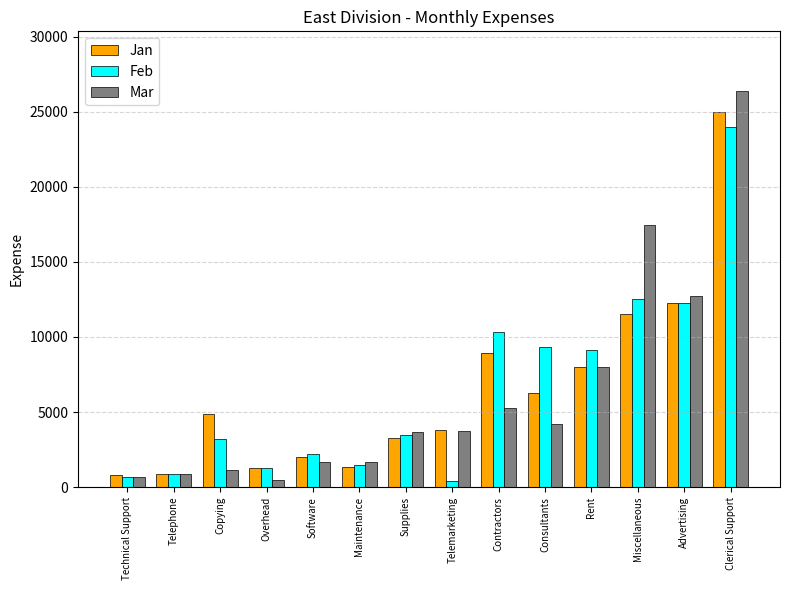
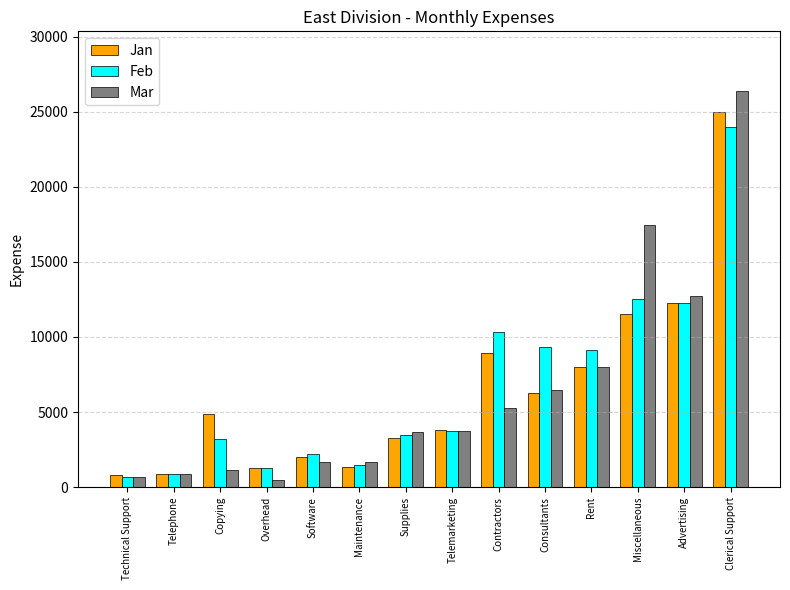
  {
    "Jan": {
      "Technical Support": 800,
      "Telephone": 900,
      "Copying": 4900,
      "Overhead": 1300,
      "Software": 2000,
      "Maintenance": 1400,
      "Supplies": 3300,
      "Telemarketing": 3800,
      "Contractors": 8900,
      "Consultants": 6300,
      "Rent": 8000,
      "Miscellaneous": 11500,
      "Advertising": 12300,
      "Clerical Support": 25000
    },
    "Feb": {
      "Technical Support": 700,
      "Telephone": 900,
      "Copying": 3200,
      "Overhead": 1300,
      "Software": 2200,
      "Maintenance": 1500,
      "Supplies": 3500,
-     "Telemarketing": 400,
+     "Telemarketing": 3700,
      "Contractors": 10300,
      "Consultants": 9400,
      "Rent": 9200,
      "Miscellaneous": 12500,
      "Advertising": 12300,
      "Clerical Support": 24000
    },
    "Mar": {
      "Technical Support": 700,
      "Telephone": 900,
      "Copying": 1200,
      "Overhead": 500,
      "Software": 1700,
      "Maintenance": 1700,
      "Supplies": 3700,
      "Telemarketing": 3800,
      "Contractors": 5300,
-     "Consultants": 4200,
+     "Consultants": 6500,
      "Rent": 8000,
      "Miscellaneous": 17400,
      "Advertising": 12800,
      "Clerical Support": 26400
    }
  }
